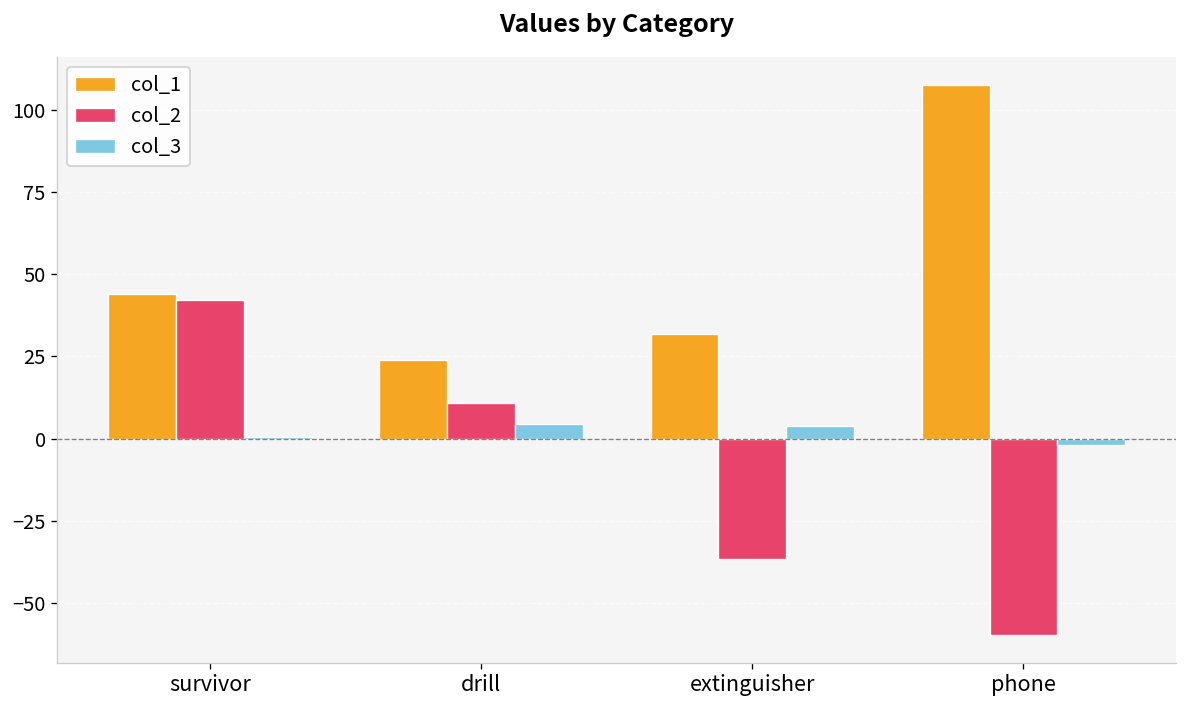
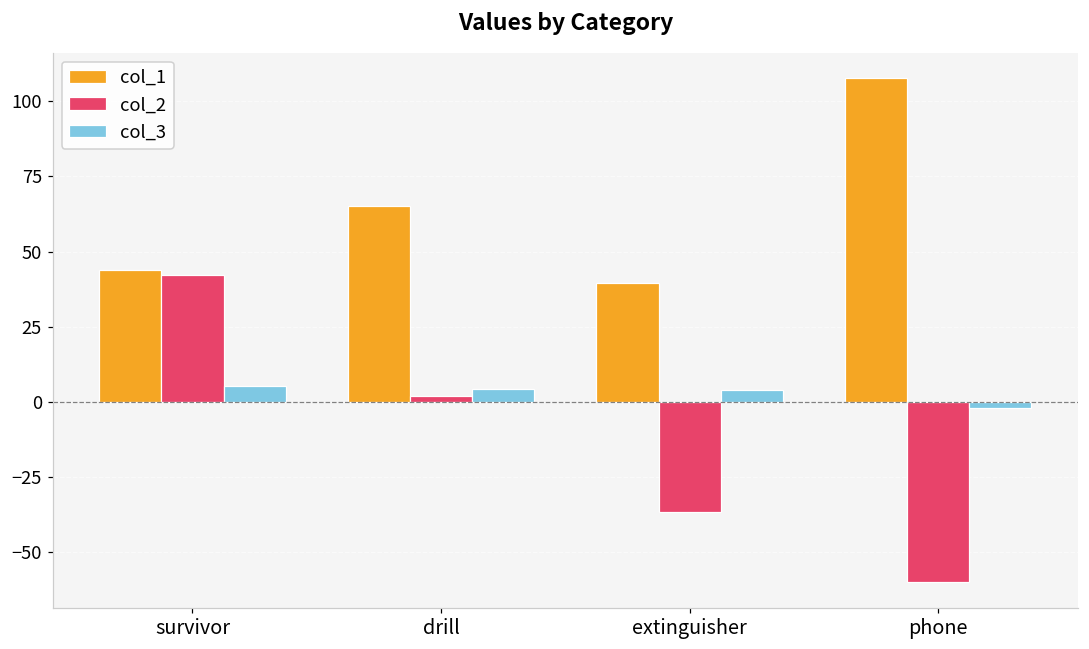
  {
    "col_1": {
      "survivor": 44,
-     "drill": 24,
-     "extinguisher": 32,
+     "drill": 65,
+     "extinguisher": 40,
      "phone": 108
    },
    "col_2": {
      "survivor": 42,
-     "drill": 11,
+     "drill": 2,
      "extinguisher": -37,
      "phone": -60
    },
    "col_3": {
-     "survivor": 0,
+     "survivor": 5,
      "drill": 4,
      "extinguisher": 4,
      "phone": -2
    }
  }
